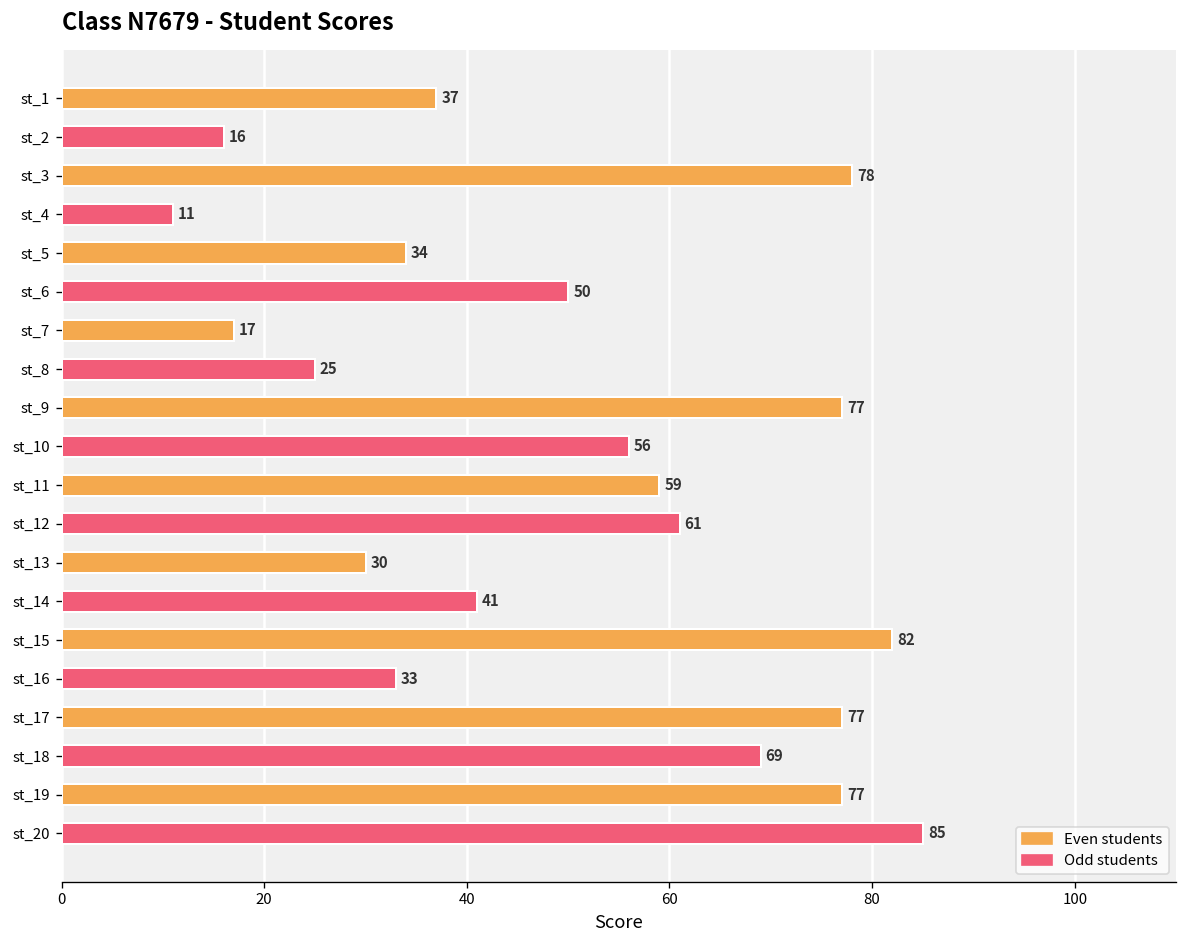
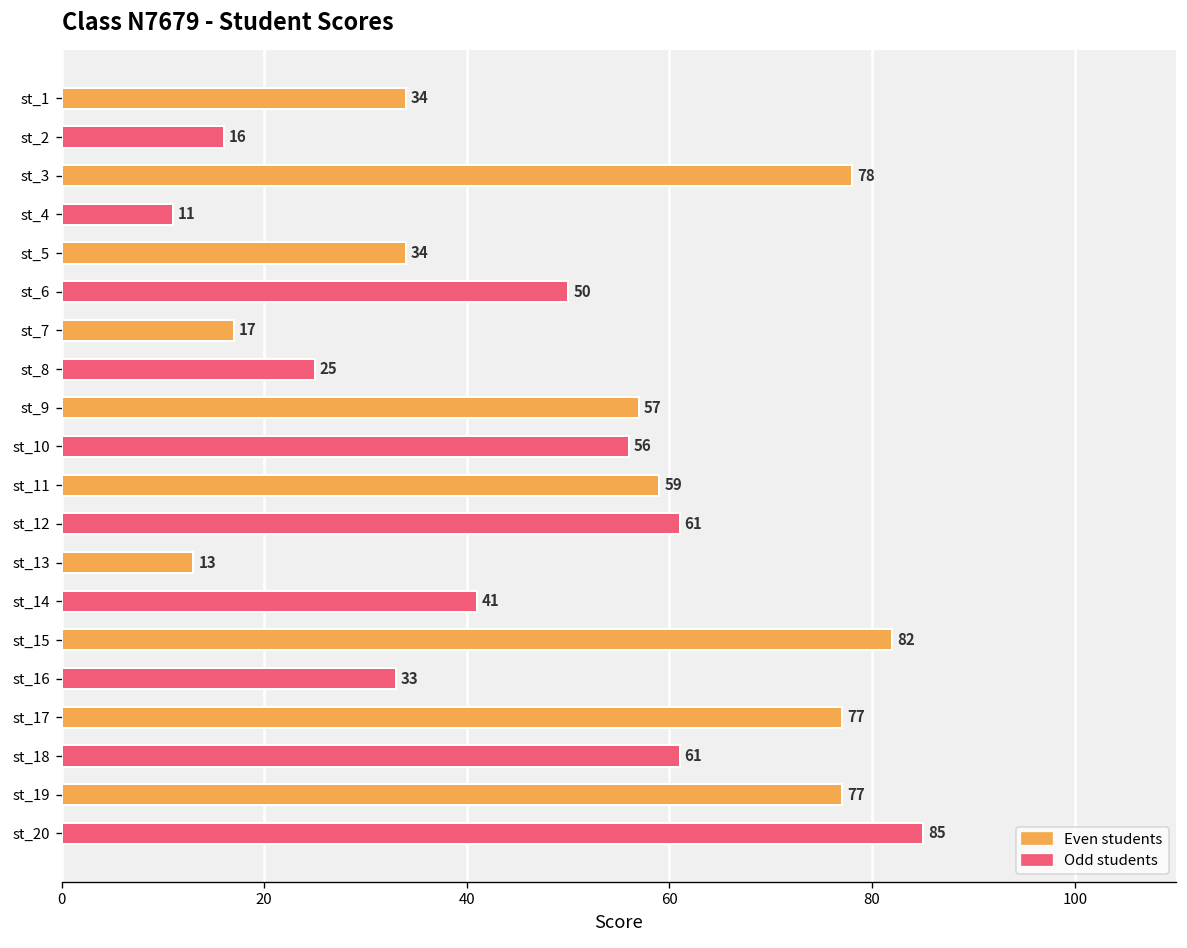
  {
-   "st_1": 37,
+   "st_1": 34,
    "st_2": 16,
    "st_3": 78,
    "st_4": 11,
    "st_5": 34,
    "st_6": 50,
    "st_7": 17,
    "st_8": 25,
-   "st_9": 77,
+   "st_9": 57,
    "st_10": 56,
    "st_11": 59,
    "st_12": 61,
-   "st_13": 30,
+   "st_13": 13,
    "st_14": 41,
    "st_15": 82,
    "st_16": 33,
    "st_17": 77,
-   "st_18": 69,
+   "st_18": 61,
    "st_19": 77,
    "st_20": 85
  }
